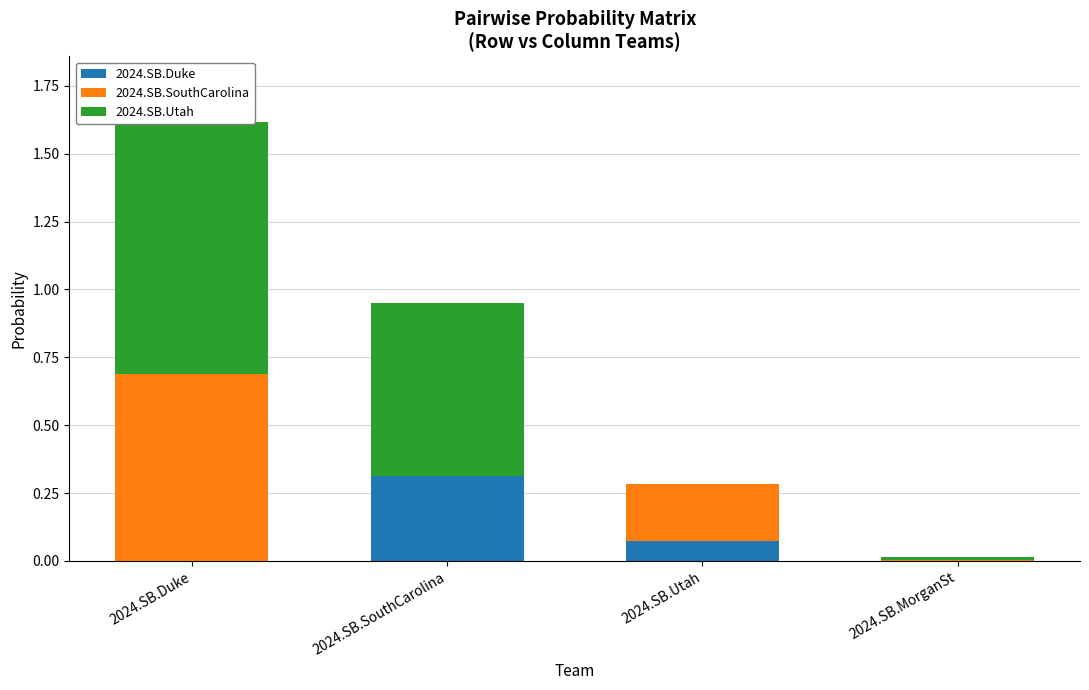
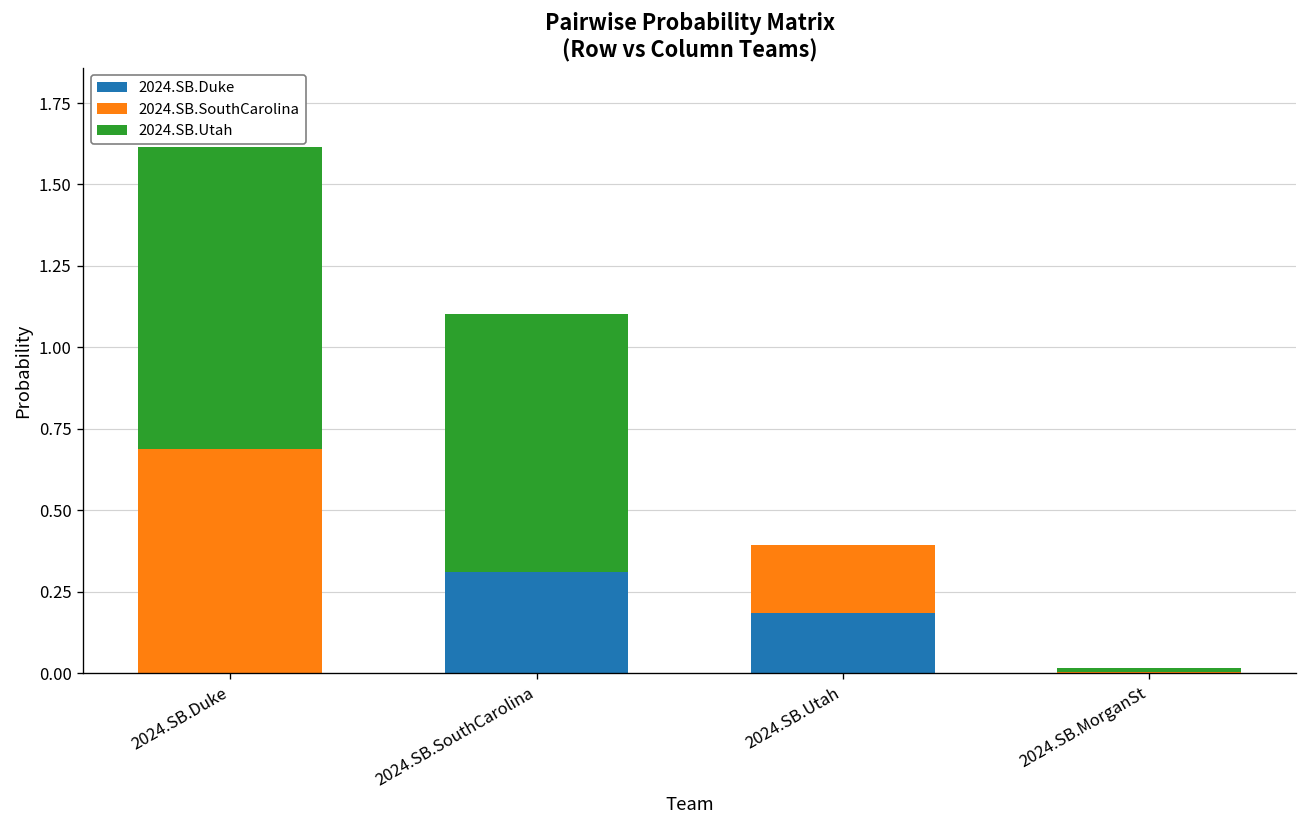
  {
    "2024.SB.Duke": {
      "2024.SB.Duke": 0.00,
      "2024.SB.SouthCarolina": 0.31,
-     "2024.SB.Utah": 0.07
+     "2024.SB.Utah": 0.18
    },
    "2024.SB.SouthCarolina": {
      "2024.SB.Duke": 0.69,
      "2024.SB.SouthCarolina": 0.00,
      "2024.SB.Utah": 0.21
    },
    "2024.SB.Utah": {
-     "2024.SB.SouthCarolina": 0.64,
+     "2024.SB.SouthCarolina": 0.79,
      "2024.SB.Utah": 0.00,
      "2024.SB.MorganSt": 0.01
    }
  }
